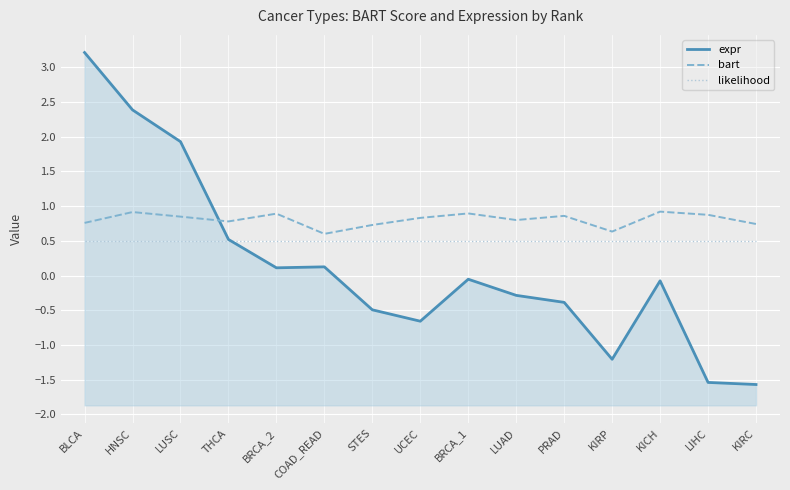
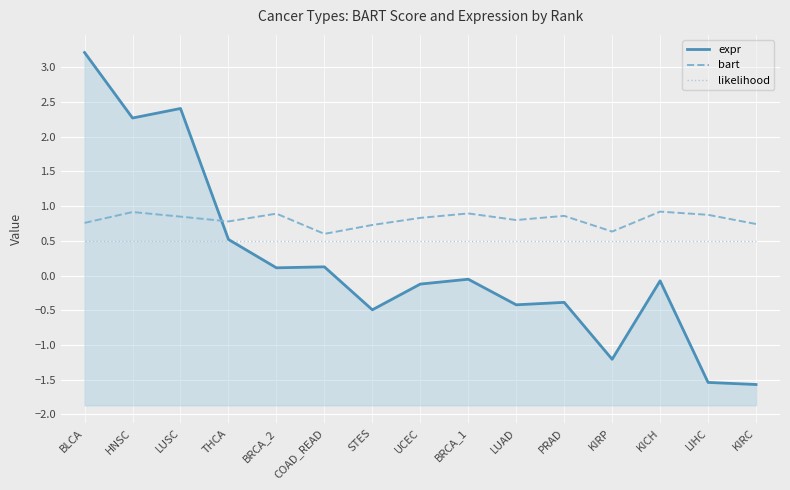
  {
    "expr": {
      "BLCA": 3.2,
-     "HNSC": 2.4,
-     "LUSC": 1.9,
+     "HNSC": 2.3,
+     "LUSC": 2.4,
      "BRCA_2": 0.1,
      "COAD_READ": 0.1,
      "STES": -0.5,
-     "UCEC": -0.7,
+     "UCEC": -0.1,
      "BRCA_1": -0.1,
-     "LUAD": -0.3,
+     "LUAD": -0.4,
      "PRAD": -0.4,
      "KIRP": -1.2,
      "KICH": -0.1,
      "LIHC": -1.5,
      "KIRC": -1.6
    }
  }
